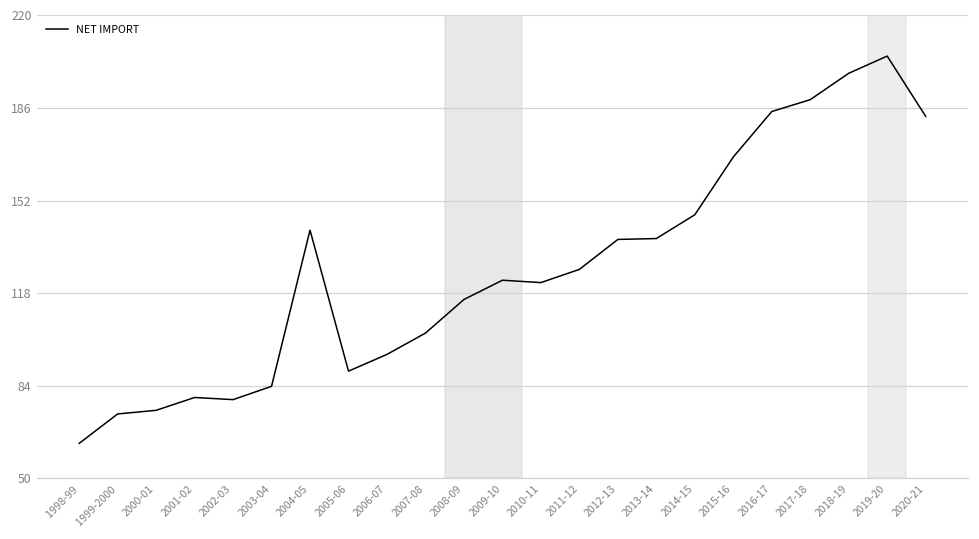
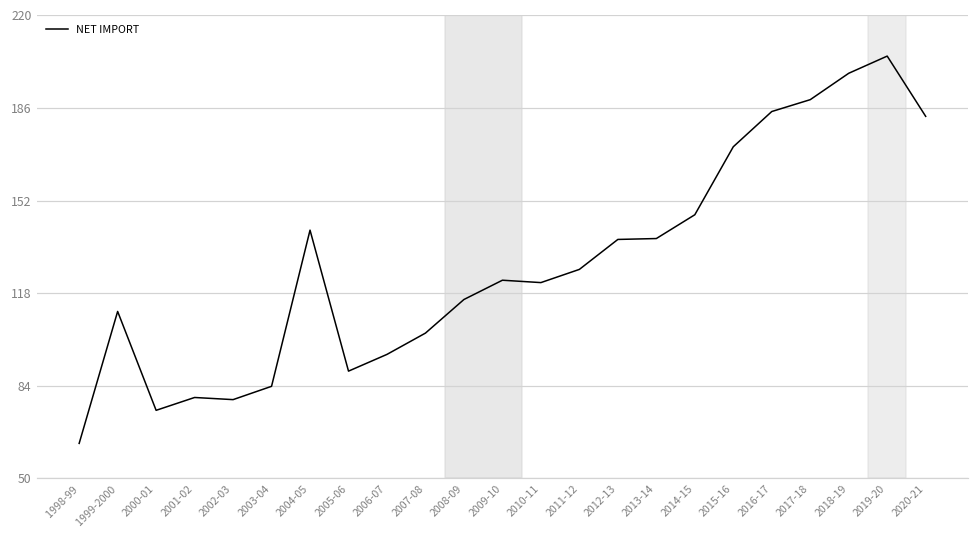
  {
    "1998-99": 63,
-   "1999-2000": 74,
+   "1999-2000": 111,
    "2000-01": 75,
    "2001-02": 80,
    "2002-03": 79,
    "2003-04": 84,
    "2004-05": 141,
    "2005-06": 89,
    "2006-07": 96,
    "2007-08": 103,
    "2008-09": 116,
    "2009-10": 123,
    "2010-11": 122,
    "2011-12": 127,
    "2012-13": 138,
    "2013-14": 138,
    "2014-15": 147,
-   "2015-16": 168,
+   "2015-16": 172,
    "2016-17": 185,
    "2017-18": 189,
    "2018-19": 199,
    "2019-20": 205,
    "2020-21": 183
  }
